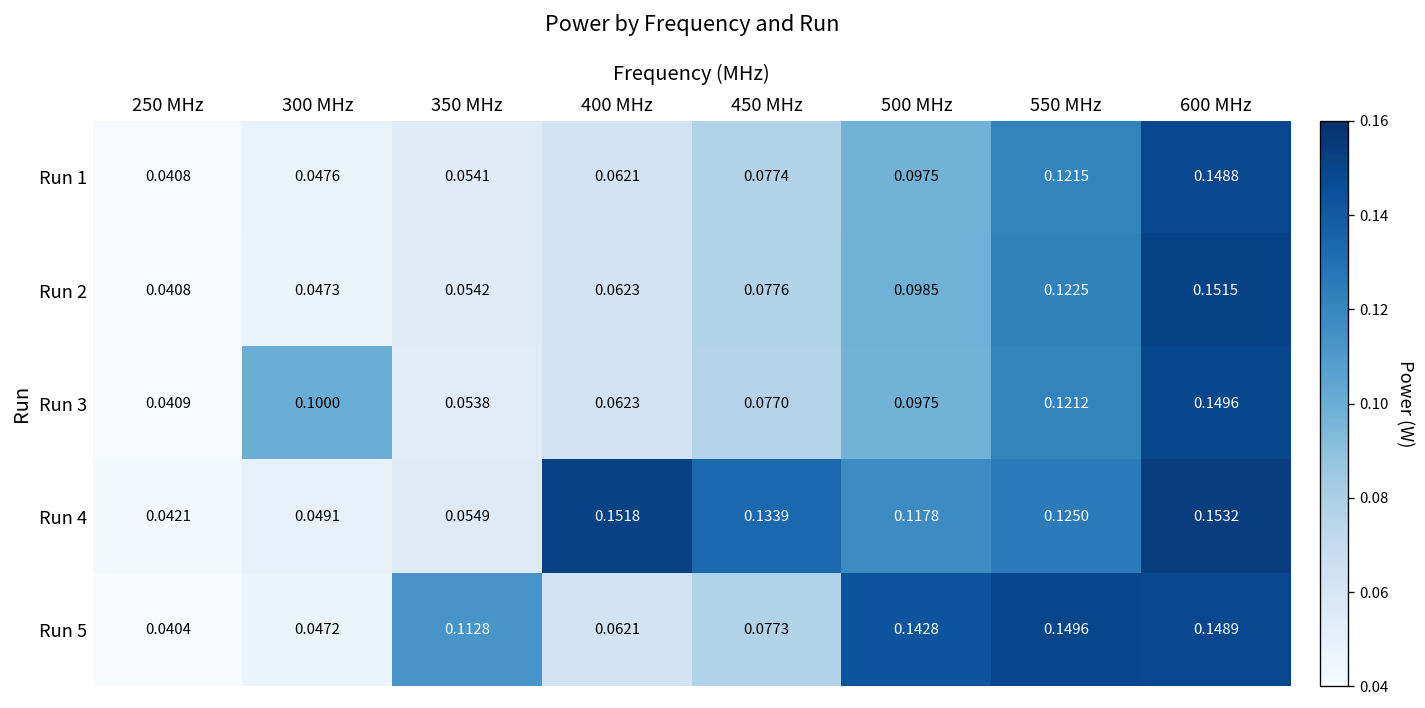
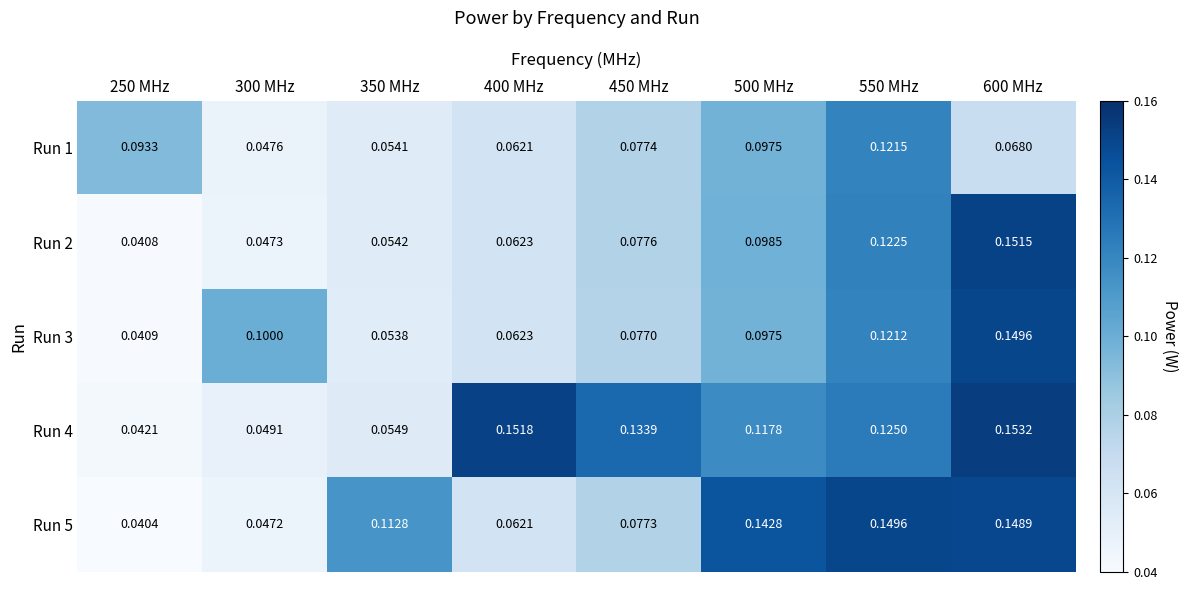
  {
    "Run 1": {
-     "250 MHz": 0.0408,
+     "250 MHz": 0.0933,
      "300 MHz": 0.0476,
      "350 MHz": 0.0541,
      "400 MHz": 0.0621,
      "450 MHz": 0.0774,
      "500 MHz": 0.0975,
      "550 MHz": 0.1215,
-     "600 MHz": 0.1488
+     "600 MHz": 0.0680
    },
    "Run 2": {
      "250 MHz": 0.0408,
      "300 MHz": 0.0473,
      "350 MHz": 0.0542,
      "400 MHz": 0.0623,
      "450 MHz": 0.0776,
      "500 MHz": 0.0985,
      "550 MHz": 0.1225,
      "600 MHz": 0.1515
    },
    "Run 3": {
      "250 MHz": 0.0409,
      "300 MHz": 0.1000,
      "350 MHz": 0.0538,
      "400 MHz": 0.0623,
      "450 MHz": 0.0770,
      "500 MHz": 0.0975,
      "550 MHz": 0.1212,
      "600 MHz": 0.1496
    },
    "Run 4": {
      "250 MHz": 0.0421,
      "300 MHz": 0.0491,
      "350 MHz": 0.0549,
      "400 MHz": 0.1518,
      "450 MHz": 0.1339,
      "500 MHz": 0.1178,
      "550 MHz": 0.1250,
      "600 MHz": 0.1532
    },
    "Run 5": {
      "250 MHz": 0.0404,
      "300 MHz": 0.0472,
      "350 MHz": 0.1128,
      "400 MHz": 0.0621,
      "450 MHz": 0.0773,
      "500 MHz": 0.1428,
      "550 MHz": 0.1496,
      "600 MHz": 0.1489
    }
  }
